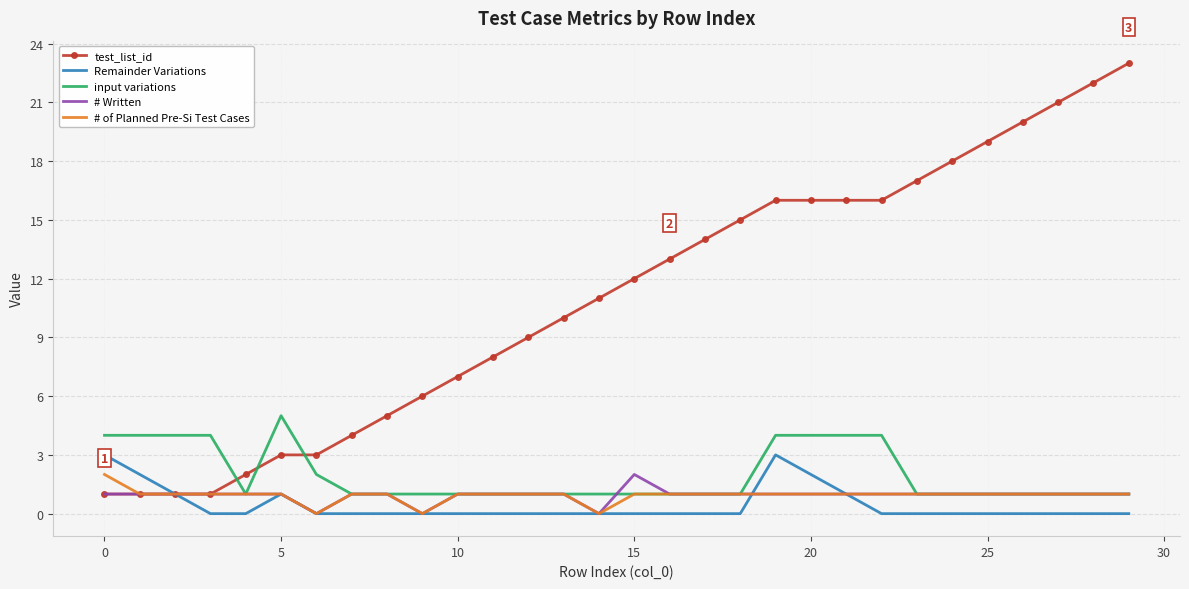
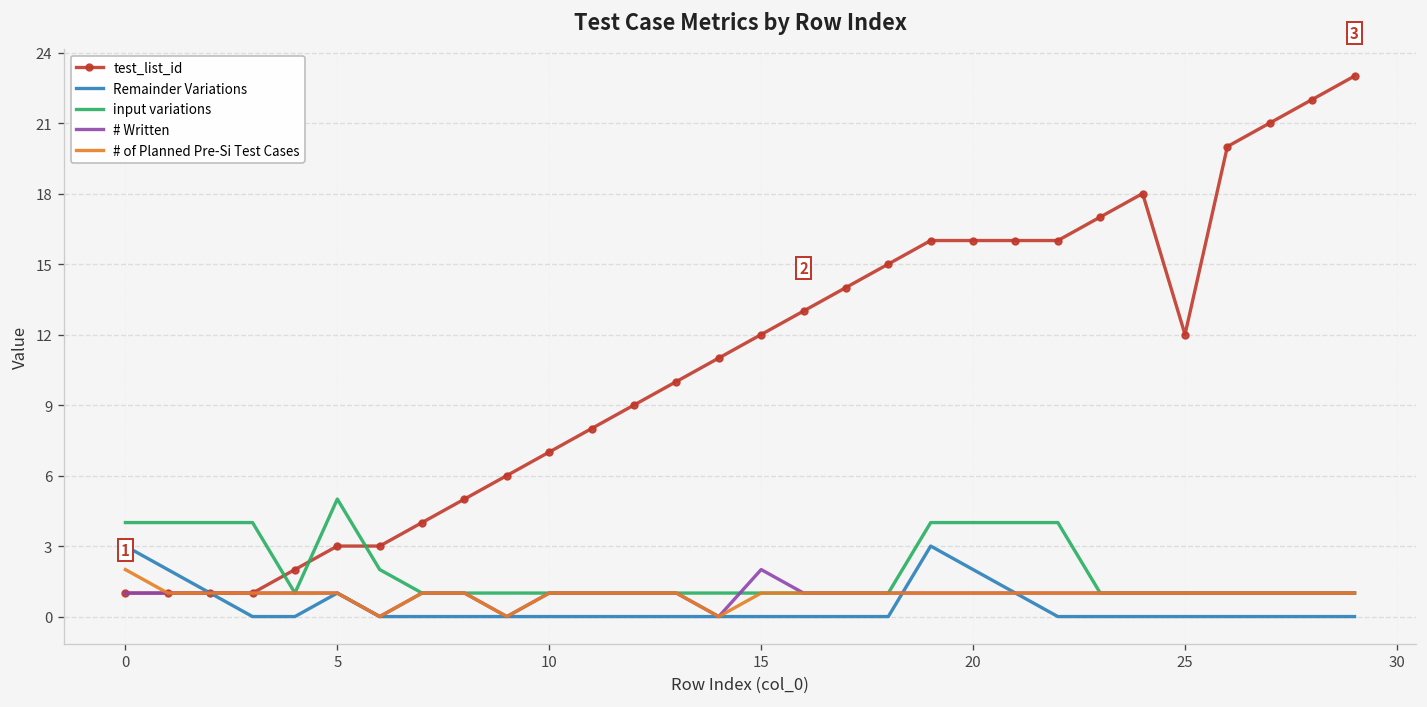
  {
    "test_list_id": {
      "5": 3,
      "10": 7,
      "15": 12,
      "20": 16,
-     "25": 19
+     "25": 12
    },
    "Remainder Variations": {
      "10": 0,
      "15": 0,
      "20": 2,
      "25": 0
    },
    "input variations": {
      "0": 4,
      "5": 5,
      "20": 4
    },
    "# Written": {
      "15": 2
    },
    "# of Planned Pre-Si Test Cases": {
      "0": 2
    }
  }
